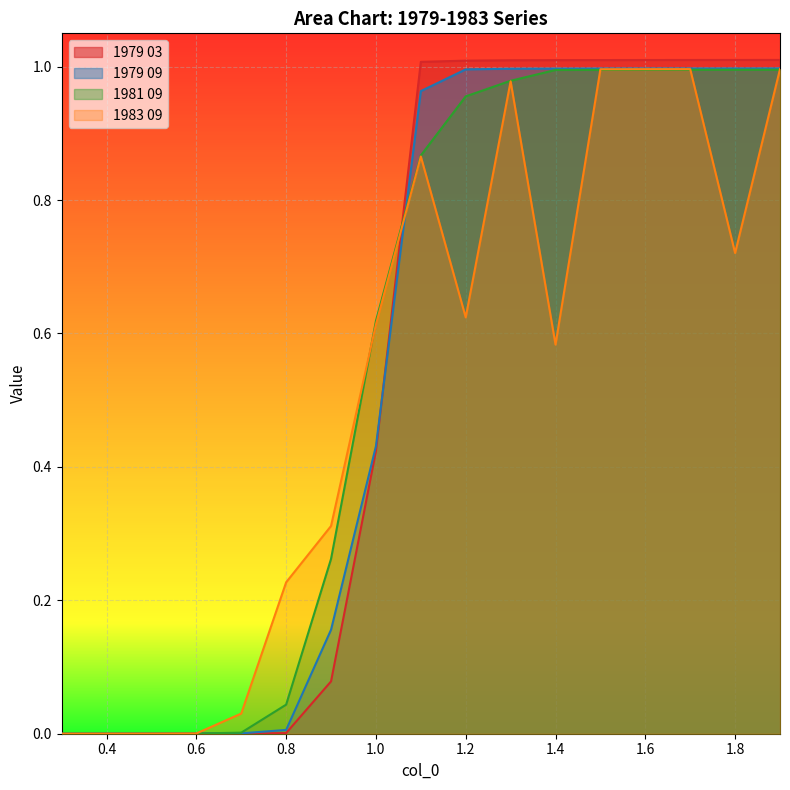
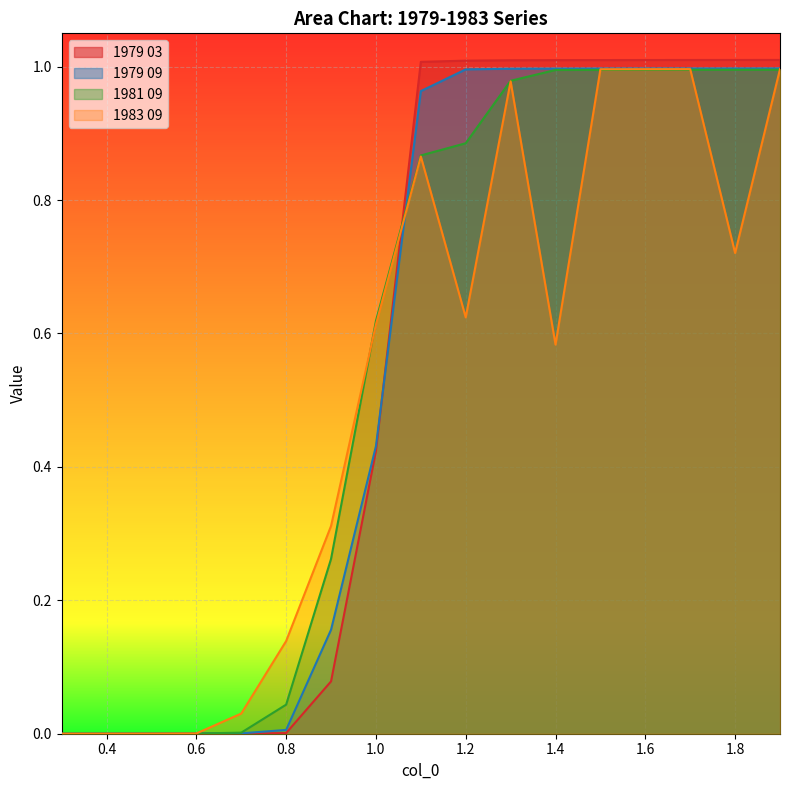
  {
    "1979 03": {
      "0.8": 0.00,
      "1.0": 0.42,
      "1.2": 1.01,
      "1.4": 1.01,
      "1.6": 1.01,
      "1.8": 1.01
    },
    "1979 09": {
      "0.8": 0.01,
      "1.0": 0.43,
      "1.2": 1.00
    },
    "1981 09": {
      "0.8": 0.04,
      "1.0": 0.62,
-     "1.2": 0.96
+     "1.2": 0.89
    },
    "1983 09": {
-     "0.8": 0.23,
+     "0.8": 0.14,
      "1.0": 0.61,
      "1.2": 0.62,
      "1.4": 0.58,
      "1.8": 0.72
    }
  }
